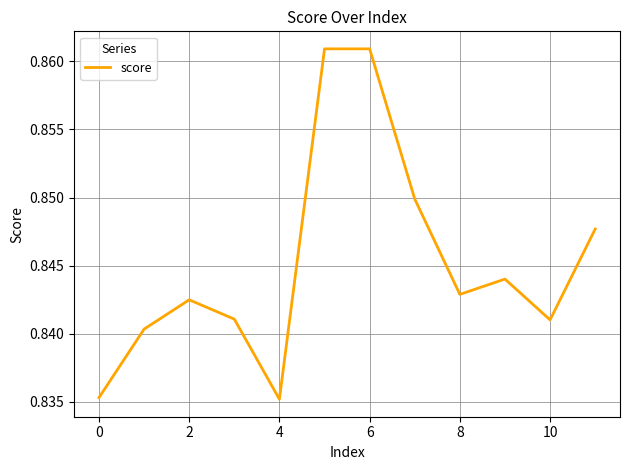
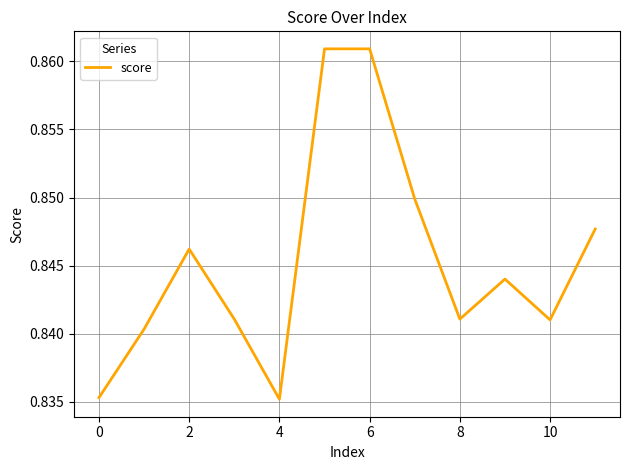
  {
    "0": 0.8353,
-   "2": 0.8425,
+   "2": 0.8462,
    "4": 0.8352,
    "6": 0.8609,
-   "8": 0.8429,
+   "8": 0.8411,
    "10": 0.8410
  }
